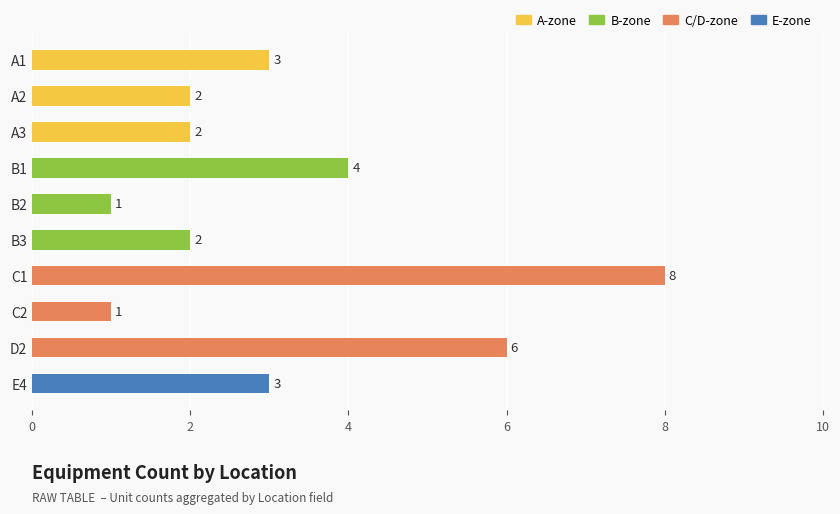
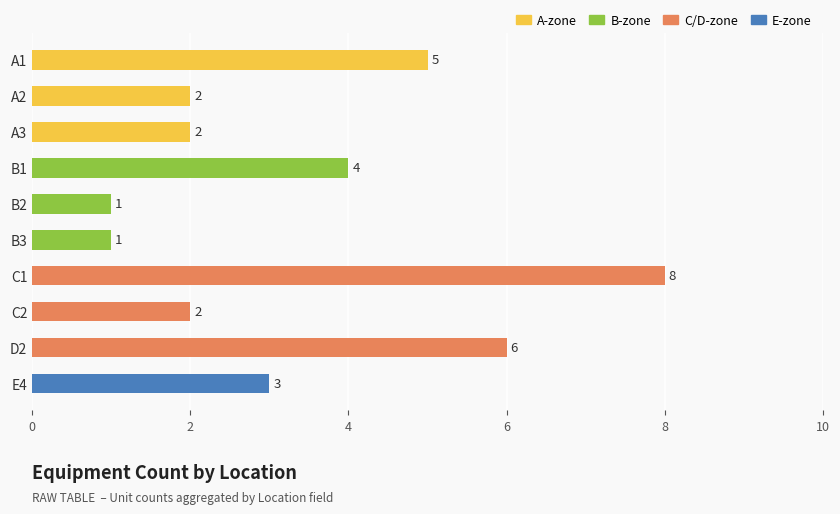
  {
-   "A1": 3,
+   "A1": 5,
    "A2": 2,
    "A3": 2,
    "B1": 4,
    "B2": 1,
-   "B3": 2,
+   "B3": 1,
    "C1": 8,
-   "C2": 1,
+   "C2": 2,
    "D2": 6,
    "E4": 3
  }
